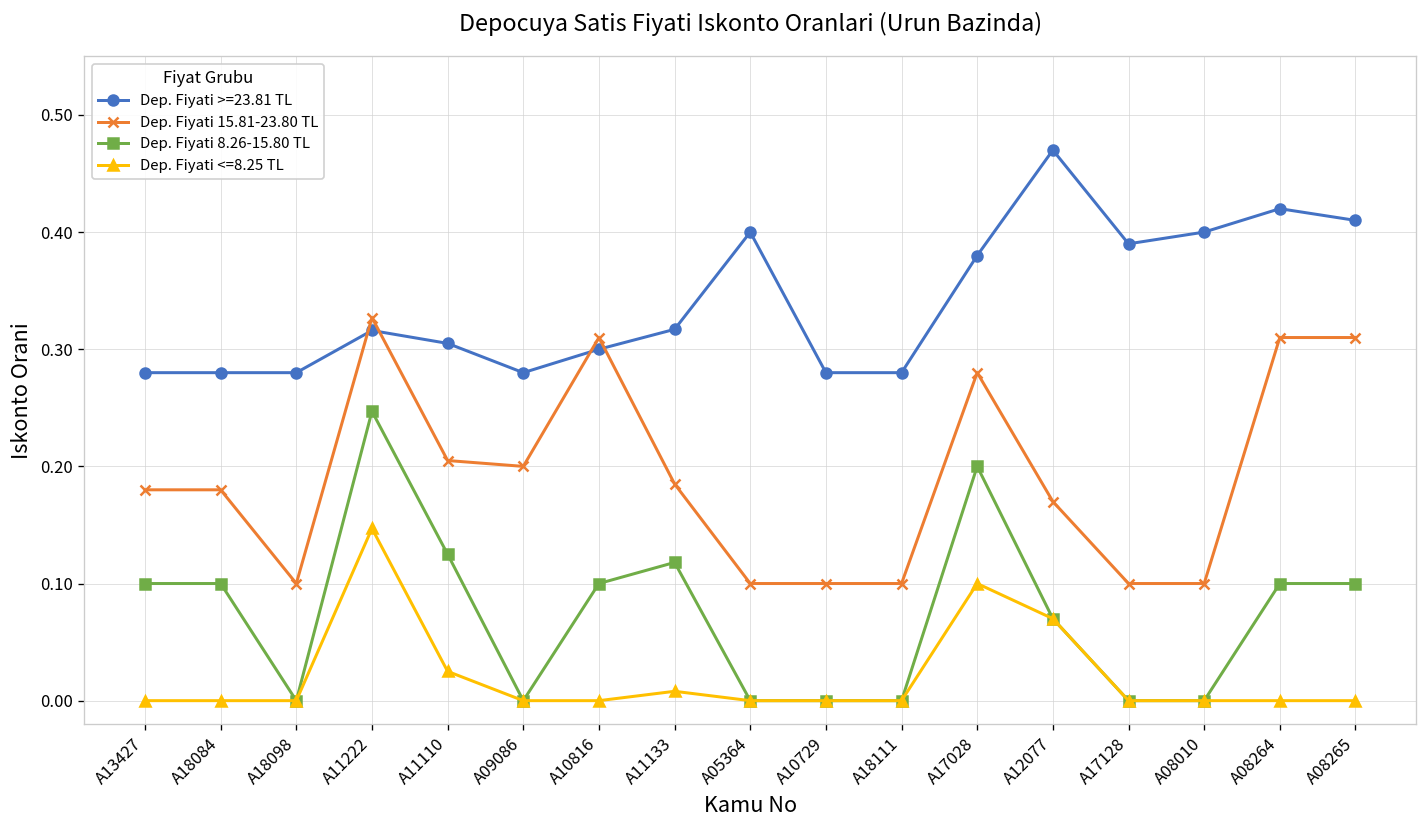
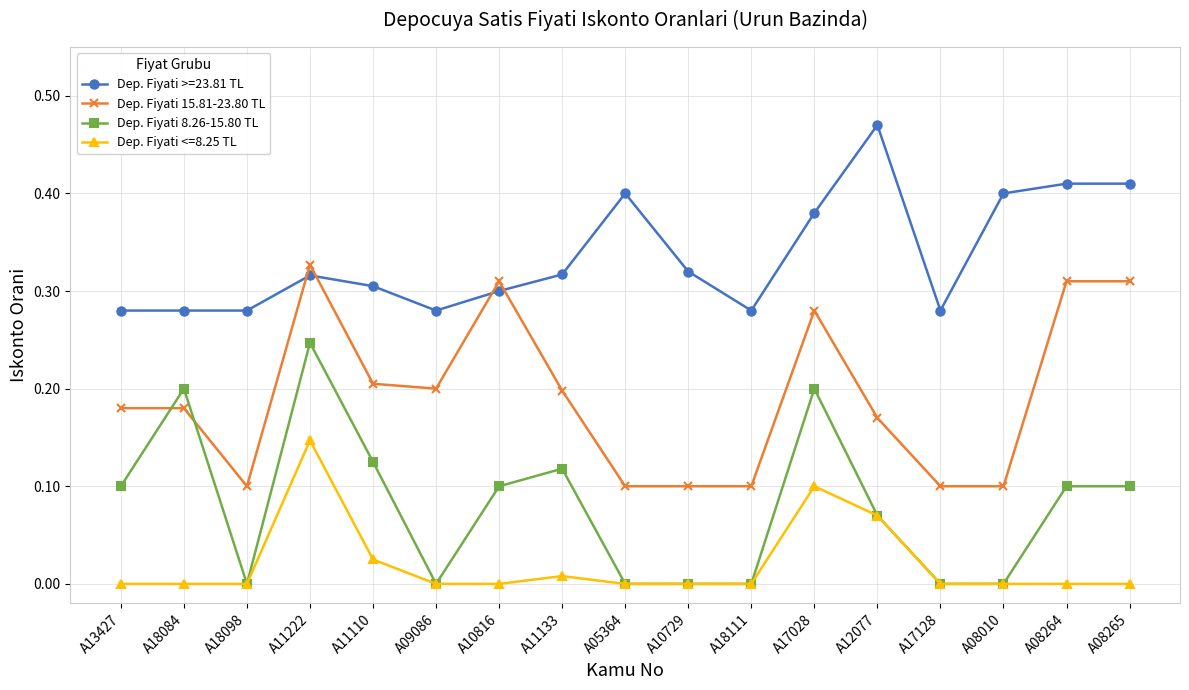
  {
    "Dep. Fiyati >=23.81 TL": {
      "A13427": 0.28,
      "A18084": 0.28,
      "A18098": 0.28,
      "A11222": 0.32,
      "A11110": 0.31,
      "A09086": 0.28,
      "A10816": 0.30,
      "A11133": 0.32,
      "A05364": 0.40,
-     "A10729": 0.28,
+     "A10729": 0.32,
      "A18111": 0.28,
      "A17028": 0.38,
      "A12077": 0.47,
-     "A17128": 0.39,
+     "A17128": 0.28,
      "A08010": 0.40,
-     "A08264": 0.42,
+     "A08264": 0.41,
      "A08265": 0.41
    },
    "Dep. Fiyati 15.81-23.80 TL": {
      "A13427": 0.18,
      "A18084": 0.18,
      "A18098": 0.10,
      "A11222": 0.33,
      "A11110": 0.21,
      "A09086": 0.20,
      "A10816": 0.31,
-     "A11133": 0.19,
+     "A11133": 0.20,
      "A05364": 0.10,
      "A10729": 0.10,
      "A18111": 0.10,
      "A17028": 0.28,
      "A12077": 0.17,
      "A17128": 0.10,
      "A08010": 0.10,
      "A08264": 0.31,
      "A08265": 0.31
    },
    "Dep. Fiyati 8.26-15.80 TL": {
      "A13427": 0.1,
-     "A18084": 0.1,
+     "A18084": 0.2,
      "A11222": 0.25,
      "A11110": 0.13,
      "A10816": 0.1,
      "A11133": 0.12,
      "A17028": 0.2,
      "A08264": 0.1,
      "A08265": 0.1
    },
    "Dep. Fiyati <=8.25 TL": {
      "A13427": 0.00,
      "A18084": 0.00,
      "A11222": 0.15,
      "A11110": 0.03,
      "A10816": 0.00,
      "A11133": 0.01,
      "A17028": 0.10,
      "A08264": 0.00,
      "A08265": 0.00
    }
  }
